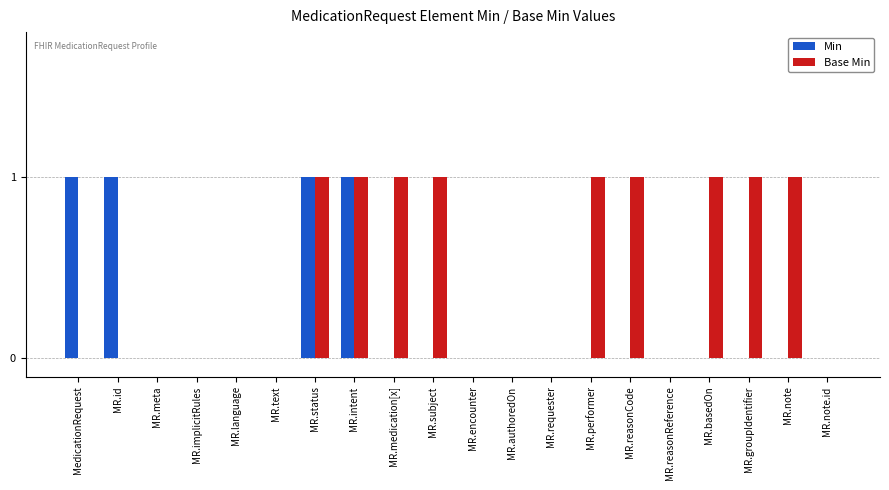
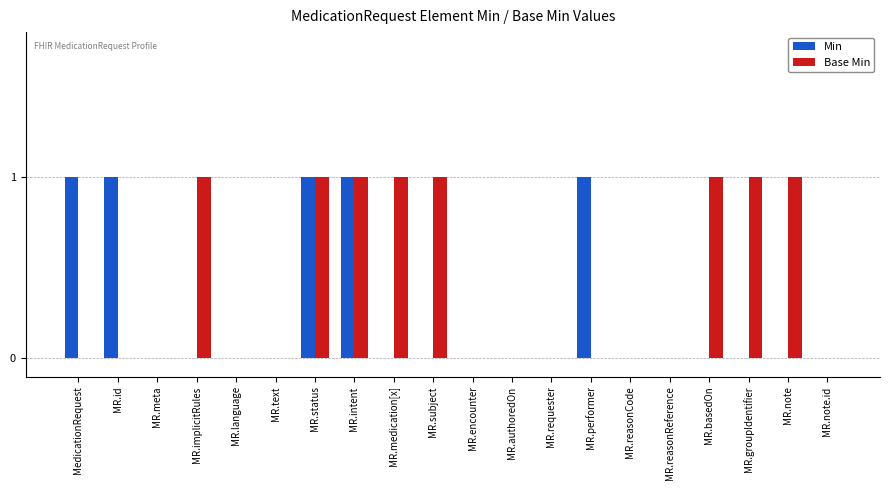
  {
    "Min": {
      "MedicationRequest": 1,
      "MR.id": 1,
      "MR.meta": 0,
      "MR.implicitRules": 0,
      "MR.language": 0,
      "MR.text": 0,
      "MR.status": 1,
      "MR.intent": 1,
      "MR.medication[x]": 0,
      "MR.subject": 0,
      "MR.encounter": 0,
      "MR.authoredOn": 0,
      "MR.requester": 0,
-     "MR.performer": 0,
+     "MR.performer": 1,
      "MR.reasonCode": 0,
      "MR.reasonReference": 0,
      "MR.basedOn": 0,
      "MR.groupIdentifier": 0,
      "MR.note": 0,
      "MR.note.id": 0
    },
    "Base Min": {
      "MedicationRequest": 0,
      "MR.id": 0,
      "MR.meta": 0,
-     "MR.implicitRules": 0,
+     "MR.implicitRules": 1,
      "MR.language": 0,
      "MR.text": 0,
      "MR.status": 1,
      "MR.intent": 1,
      "MR.medication[x]": 1,
      "MR.subject": 1,
      "MR.encounter": 0,
      "MR.authoredOn": 0,
      "MR.requester": 0,
-     "MR.performer": 1,
-     "MR.reasonCode": 1,
+     "MR.performer": 0,
+     "MR.reasonCode": 0,
      "MR.reasonReference": 0,
      "MR.basedOn": 1,
      "MR.groupIdentifier": 1,
      "MR.note": 1,
      "MR.note.id": 0
    }
  }
